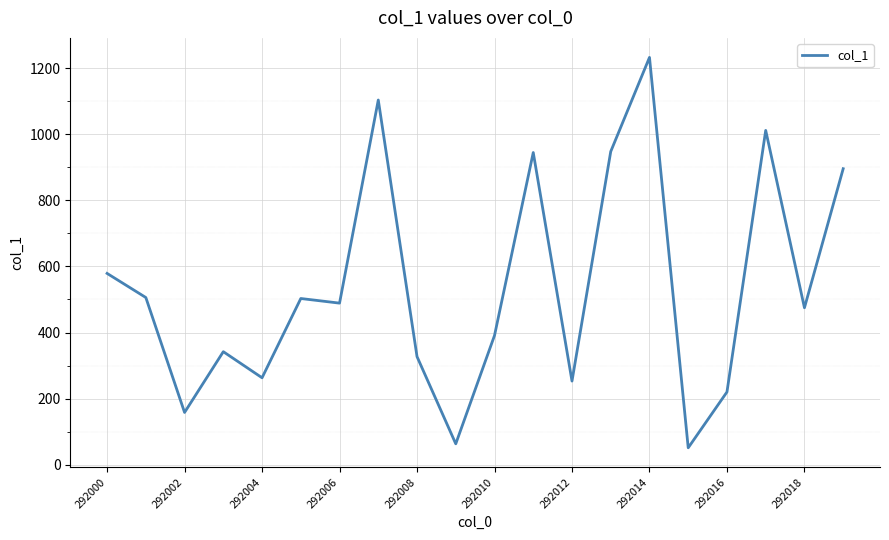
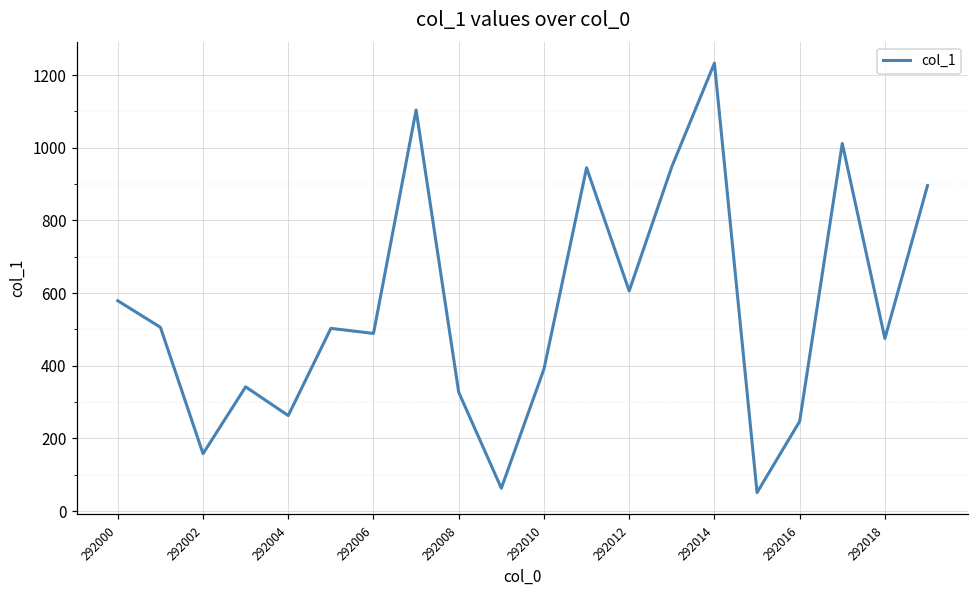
  {
    "292000": 580,
    "292002": 160,
    "292004": 260,
    "292006": 490,
    "292008": 330,
    "292010": 390,
-   "292012": 250,
+   "292012": 610,
    "292014": 1230,
-   "292016": 220,
+   "292016": 250,
    "292018": 480
  }
